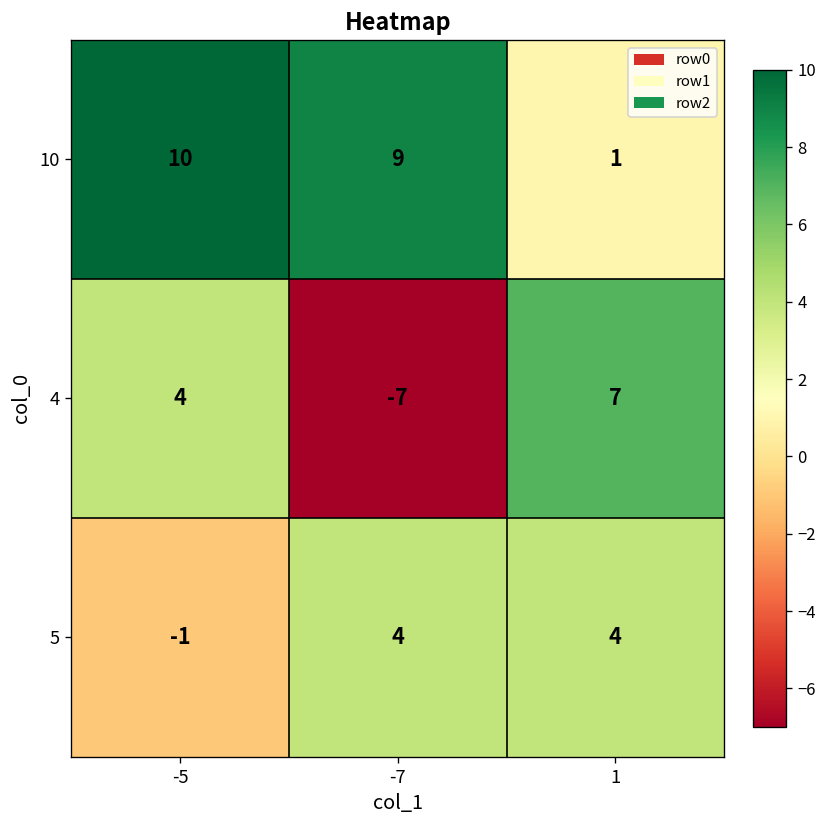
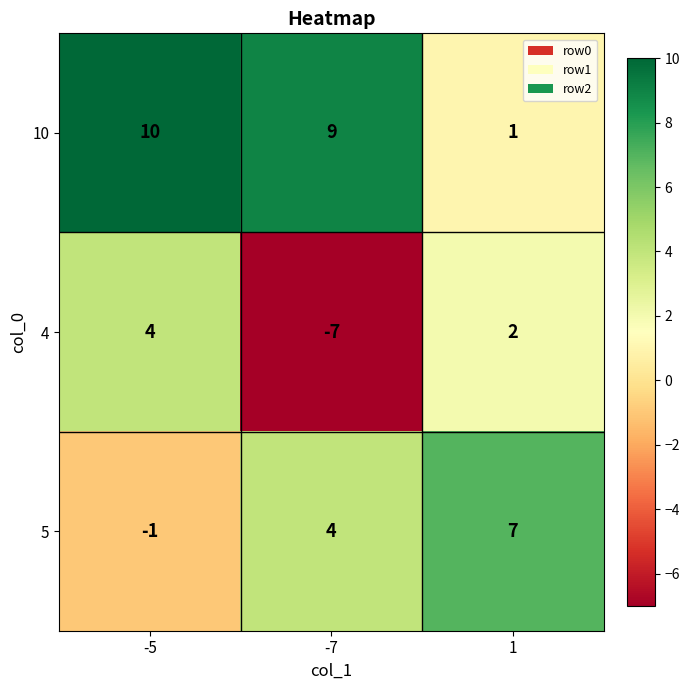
  {
    "10": {
      "-5": 10,
      "-7": 9,
      "1": 1
    },
    "4": {
      "-5": 4,
      "-7": -7,
-     "1": 7
+     "1": 2
    },
    "5": {
      "-5": -1,
      "-7": 4,
-     "1": 4
+     "1": 7
    }
  }
